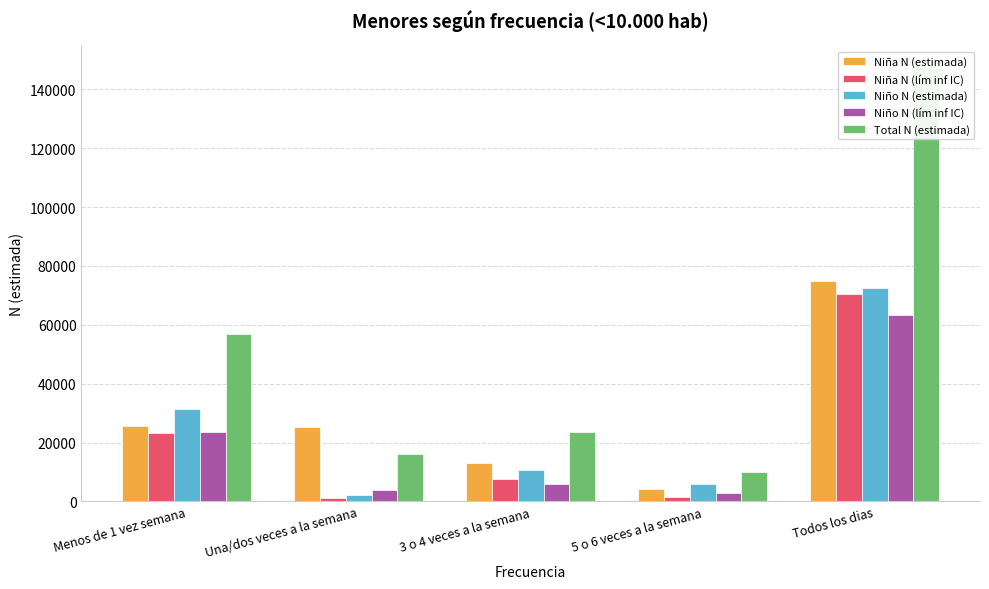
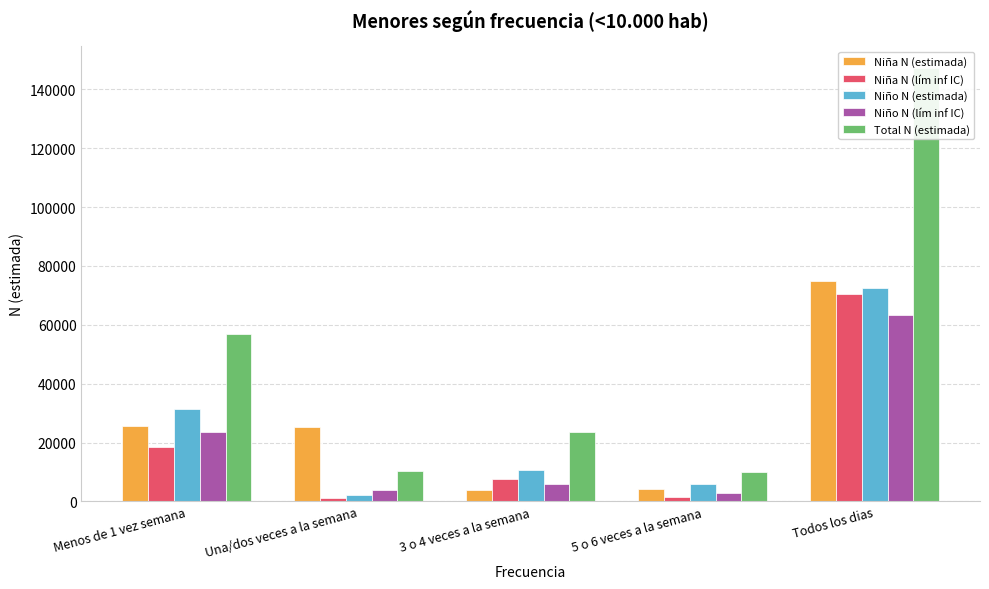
  {
    "Niña N (estimada)": {
      "Menos de 1 vez semana": 25000,
      "Una/dos veces a la semana": 25000,
-     "3 o 4 veces a la semana": 13000,
+     "3 o 4 veces a la semana": 4000,
      "5 o 6 veces a la semana": 4000,
      "Todos los dias": 75000
    },
    "Niña N (lím inf IC)": {
-     "Menos de 1 vez semana": 23000,
+     "Menos de 1 vez semana": 19000,
      "Una/dos veces a la semana": 1000,
      "3 o 4 veces a la semana": 8000,
      "5 o 6 veces a la semana": 1000,
      "Todos los dias": 70000
    },
    "Niño N (estimada)": {
      "Menos de 1 vez semana": 32000,
      "Una/dos veces a la semana": 2000,
      "3 o 4 veces a la semana": 11000,
      "5 o 6 veces a la semana": 6000,
      "Todos los dias": 72000
    },
    "Niño N (lím inf IC)": {
      "Menos de 1 vez semana": 24000,
      "Una/dos veces a la semana": 4000,
      "3 o 4 veces a la semana": 6000,
      "5 o 6 veces a la semana": 3000,
      "Todos los dias": 63000
    },
    "Total N (estimada)": {
      "Menos de 1 vez semana": 57000,
-     "Una/dos veces a la semana": 16000,
+     "Una/dos veces a la semana": 10000,
      "3 o 4 veces a la semana": 24000,
      "5 o 6 veces a la semana": 10000
    }
  }
